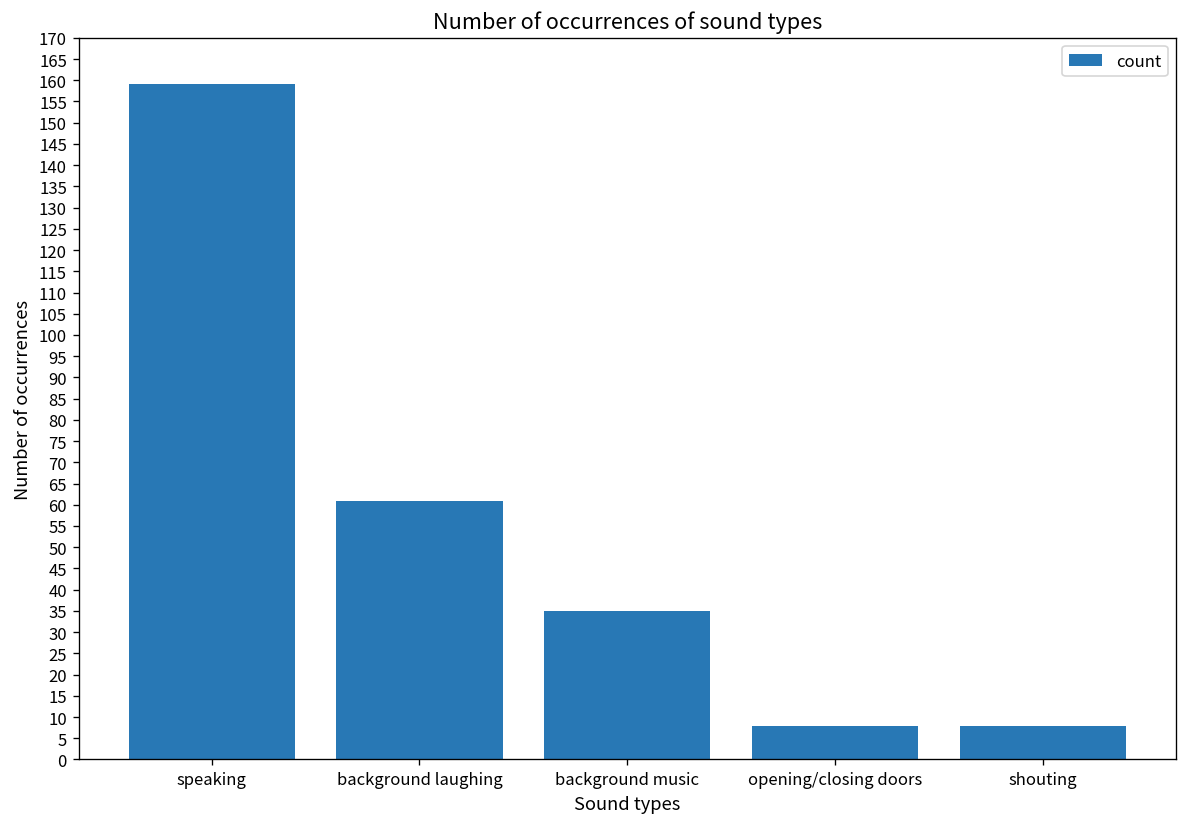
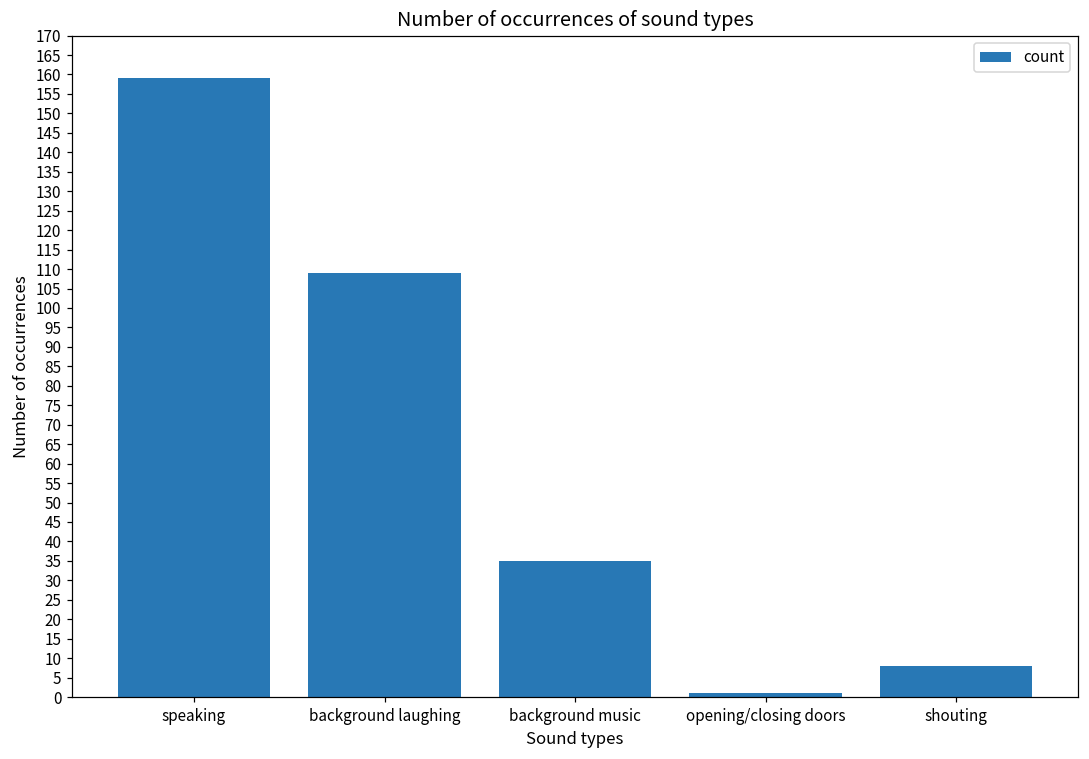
  {
    "speaking": 159,
-   "background laughing": 61,
+   "background laughing": 109,
    "background music": 35,
-   "opening/closing doors": 8,
+   "opening/closing doors": 1,
    "shouting": 8
  }
